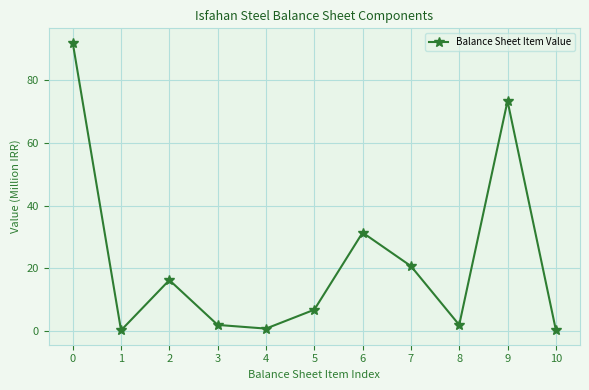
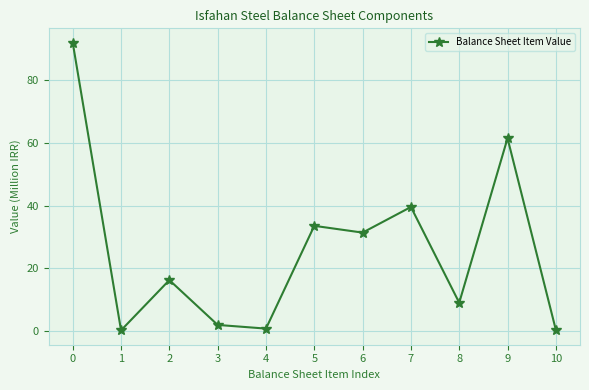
  {
    "0": 92,
    "1": 0,
    "2": 16,
    "3": 2,
    "4": 1,
-   "5": 7,
+   "5": 34,
    "6": 31,
-   "7": 21,
-   "8": 2,
-   "9": 73,
+   "7": 40,
+   "8": 9,
+   "9": 62,
    "10": 0
  }
